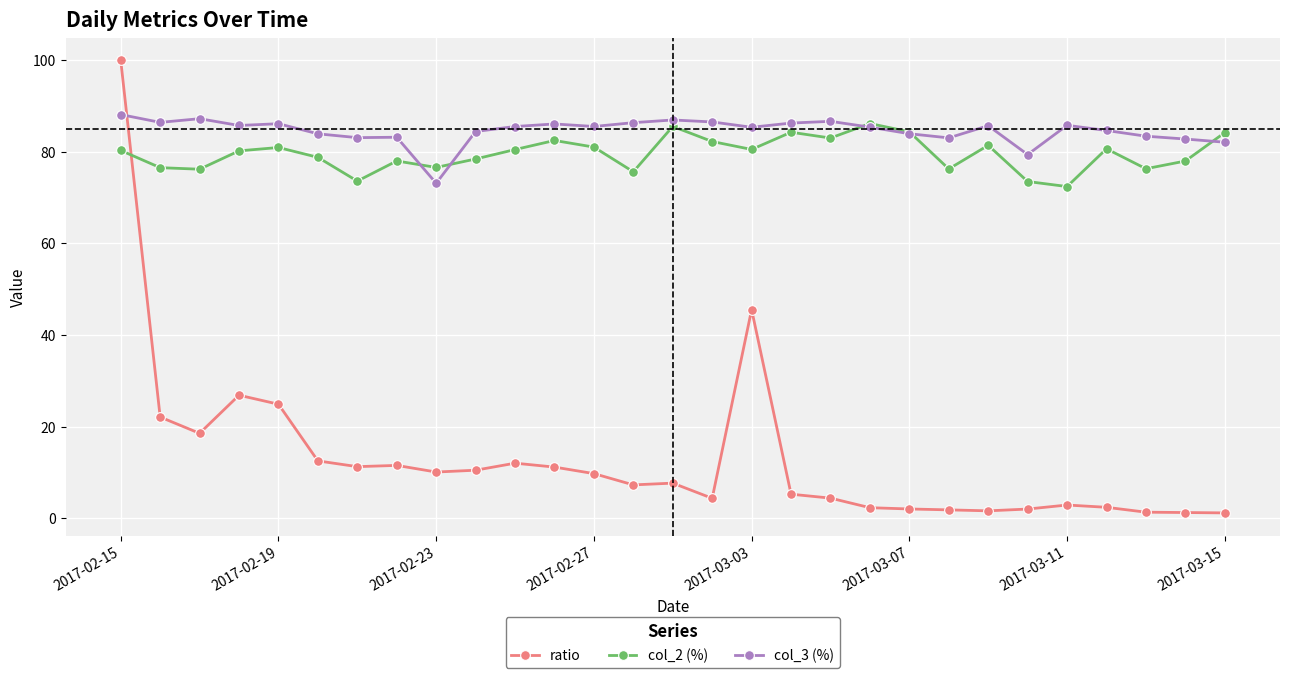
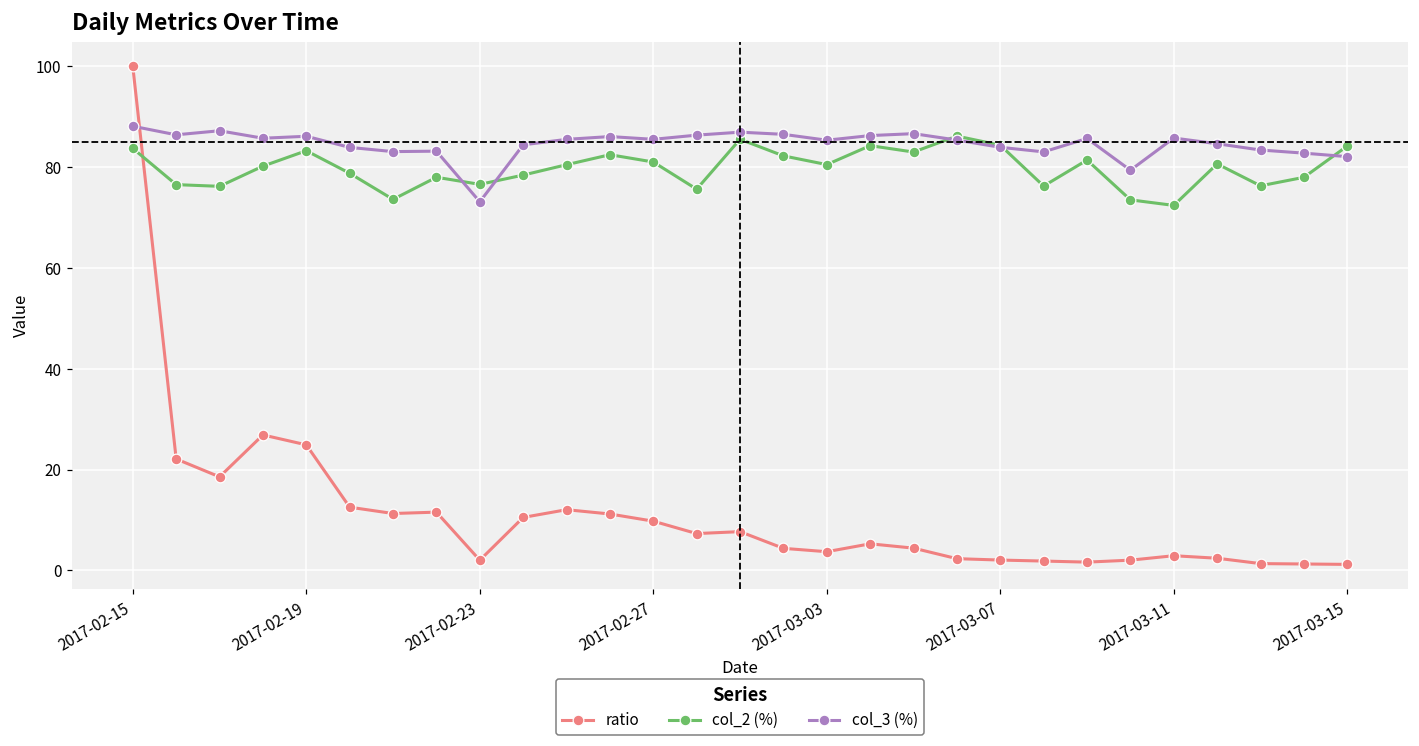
  {
    "ratio": {
      "2017-02-15": 100,
      "2017-02-19": 25,
-     "2017-02-23": 10,
+     "2017-02-23": 2,
      "2017-02-27": 10,
-     "2017-03-03": 46,
+     "2017-03-03": 4,
      "2017-03-07": 2,
      "2017-03-11": 3,
      "2017-03-15": 1
    },
    "col_2 (%)": {
-     "2017-02-15": 80,
-     "2017-02-19": 81,
+     "2017-02-15": 84,
+     "2017-02-19": 83,
      "2017-02-23": 77,
      "2017-02-27": 81,
      "2017-03-03": 81,
      "2017-03-11": 72,
      "2017-03-15": 84
    },
    "col_3 (%)": {
      "2017-02-15": 88,
      "2017-02-19": 86,
      "2017-02-23": 73,
      "2017-02-27": 86,
      "2017-03-03": 85,
      "2017-03-11": 86,
      "2017-03-15": 82
    }
  }
